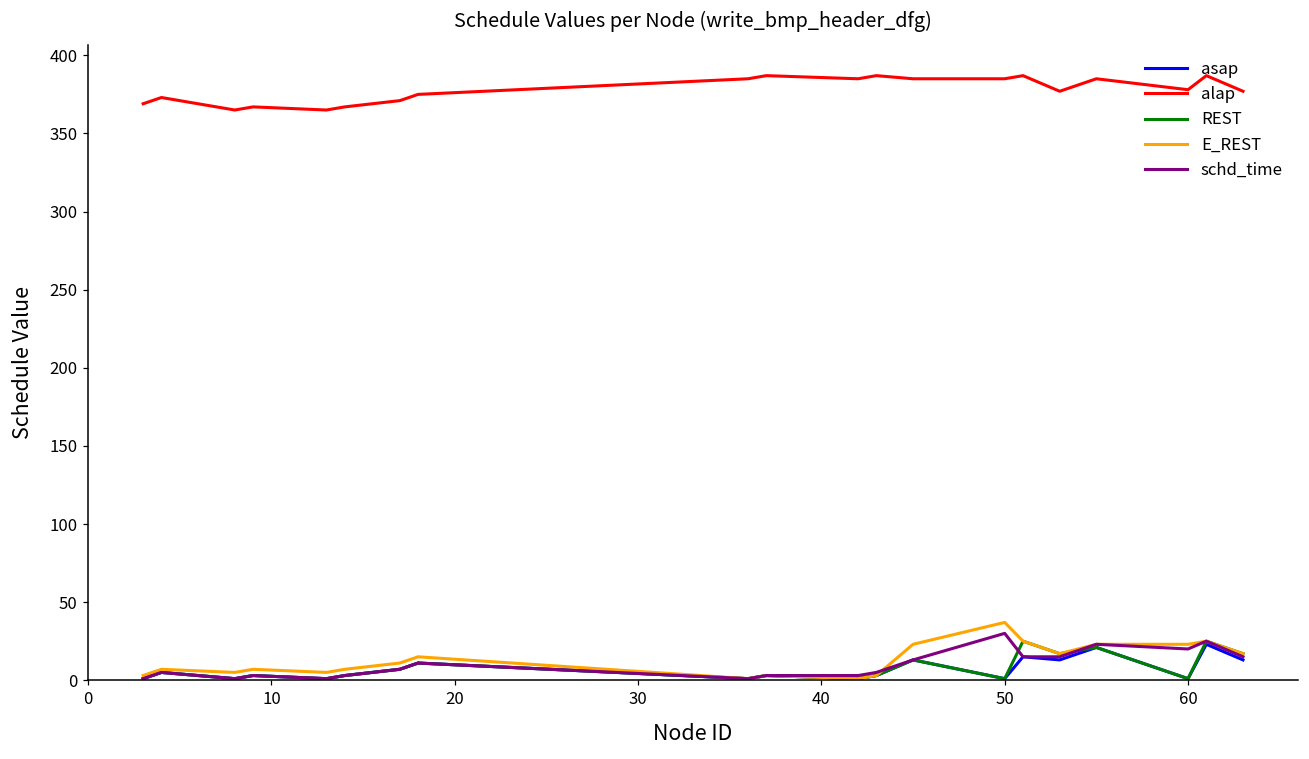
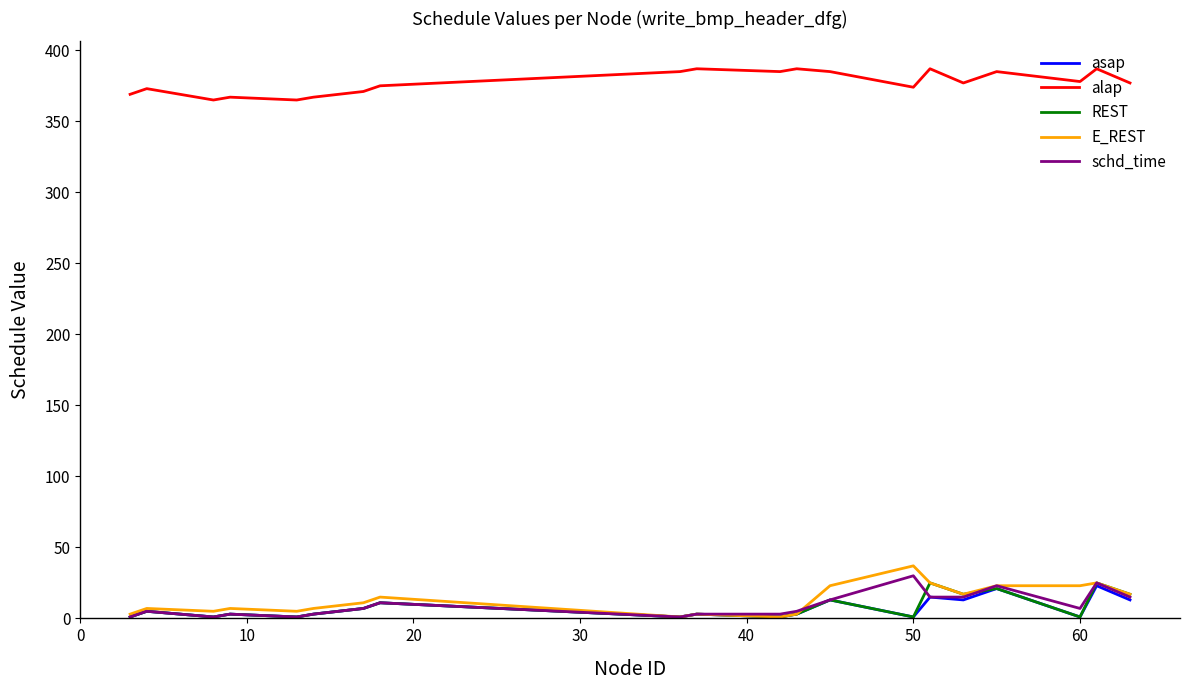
  {
    "alap": {
-     "50": 385,
+     "50": 374,
      "60": 378
    },
    "E_REST": {
      "50": 37,
      "60": 23
    },
    "schd_time": {
      "50": 30,
-     "60": 20
+     "60": 7
    }
  }
